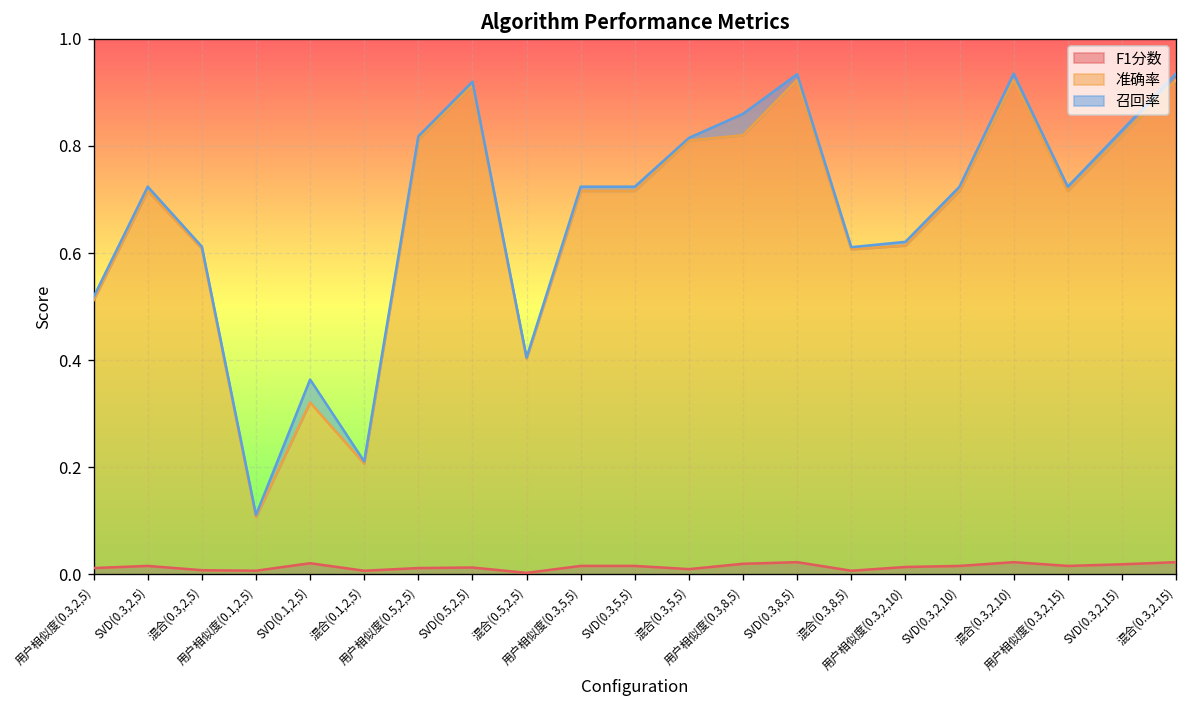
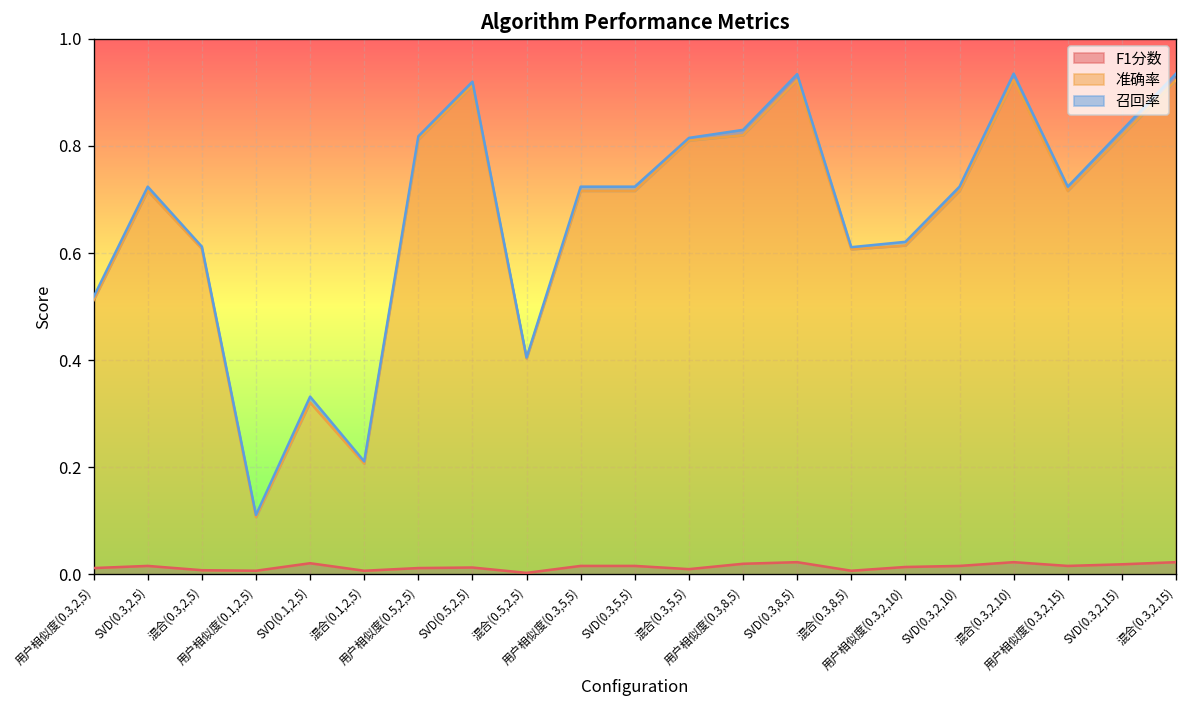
  {
    "召回率": {
      "用户相似度(0.3,2,5)": 0.01,
      "SVD(0.3,2,5)": 0.01,
-     "SVD(0.1,2,5)": 0.04,
+     "SVD(0.1,2,5)": 0.01,
      "用户相似度(0.5,2,5)": 0.01,
      "SVD(0.5,2,5)": 0.01,
      "用户相似度(0.3,5,5)": 0.01,
      "SVD(0.3,5,5)": 0.01,
-     "用户相似度(0.3,8,5)": 0.04,
+     "用户相似度(0.3,8,5)": 0.01,
      "SVD(0.3,8,5)": 0.01,
      "用户相似度(0.3,2,10)": 0.01,
      "SVD(0.3,2,10)": 0.01,
      "混合(0.3,2,10)": 0.01,
      "用户相似度(0.3,2,15)": 0.01,
      "SVD(0.3,2,15)": 0.01,
      "混合(0.3,2,15)": 0.01
    }
  }
